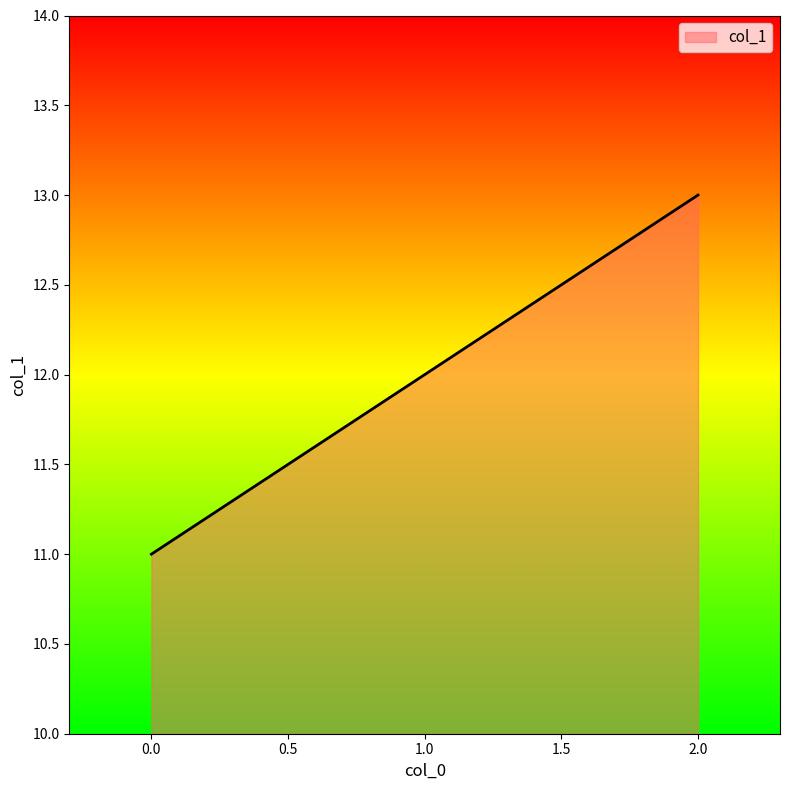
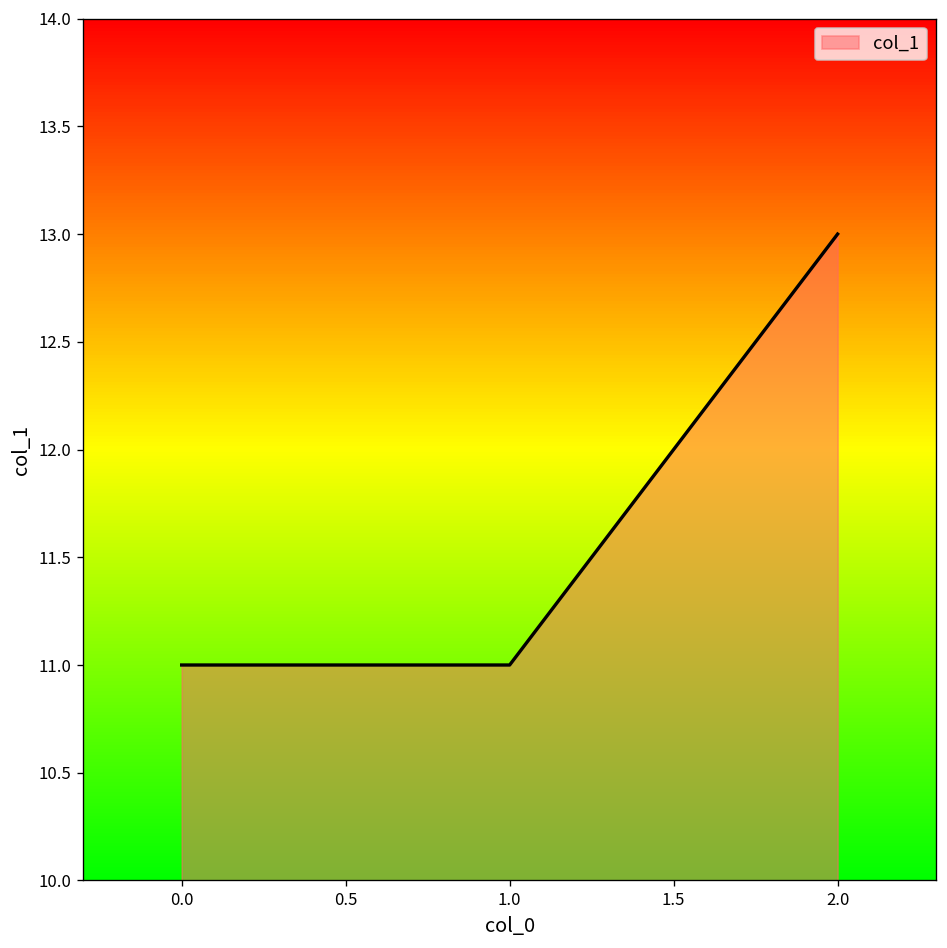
  {
    "0.0": 11,
-   "1.0": 12,
+   "1.0": 11,
    "2.0": 13
  }
